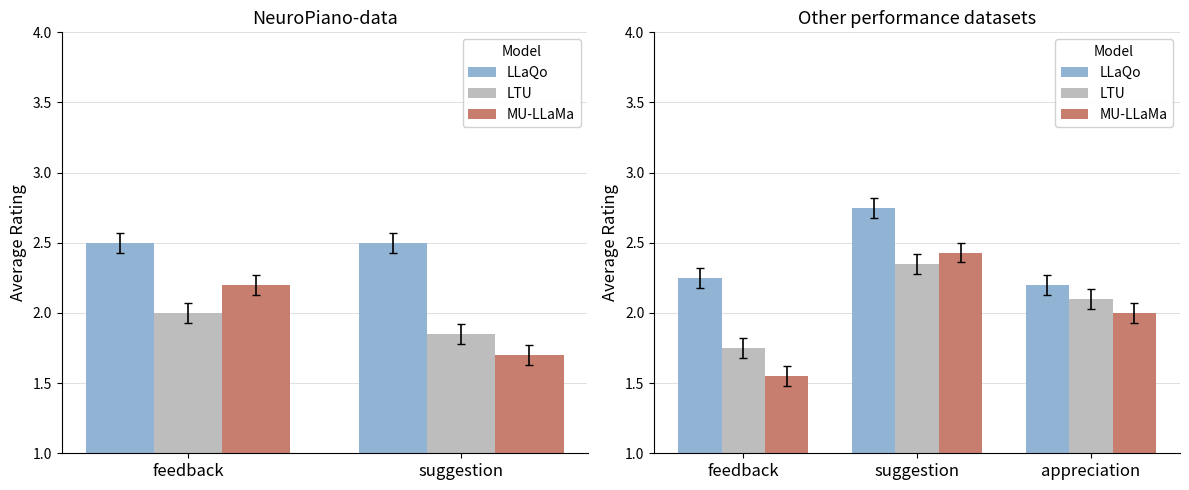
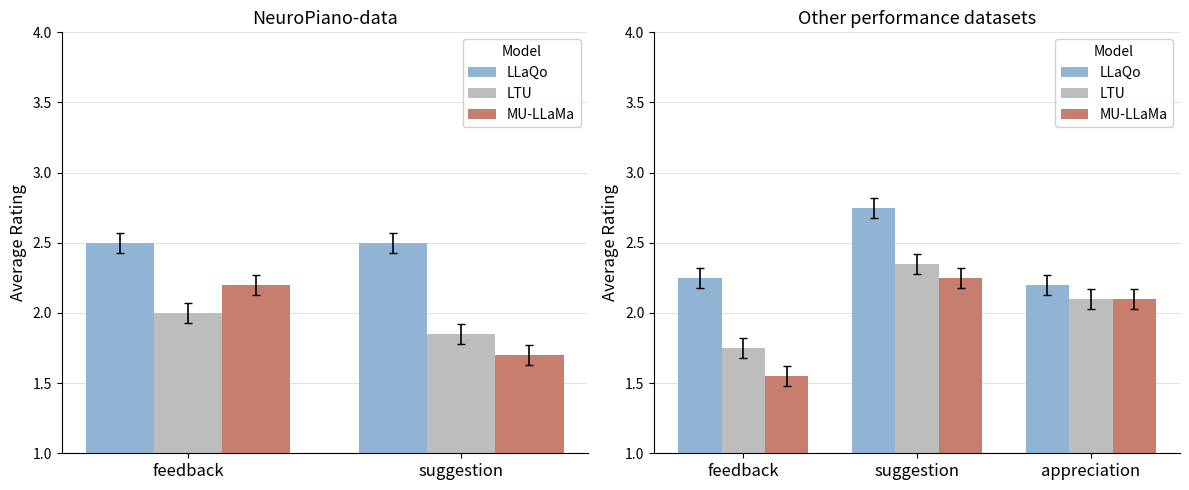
  {
    "NeuroPiano-data": {
      "MU-LLaMa": {
        "feedback": 2.20,
        "suggestion": 1.70
      }
    },
    "Other performance datasets": {
      "MU-LLaMa": {
        "feedback": 1.55,
-       "suggestion": 2.43,
-       "appreciation": 2.0
+       "suggestion": 2.25,
+       "appreciation": 2.1
      }
    }
  }
